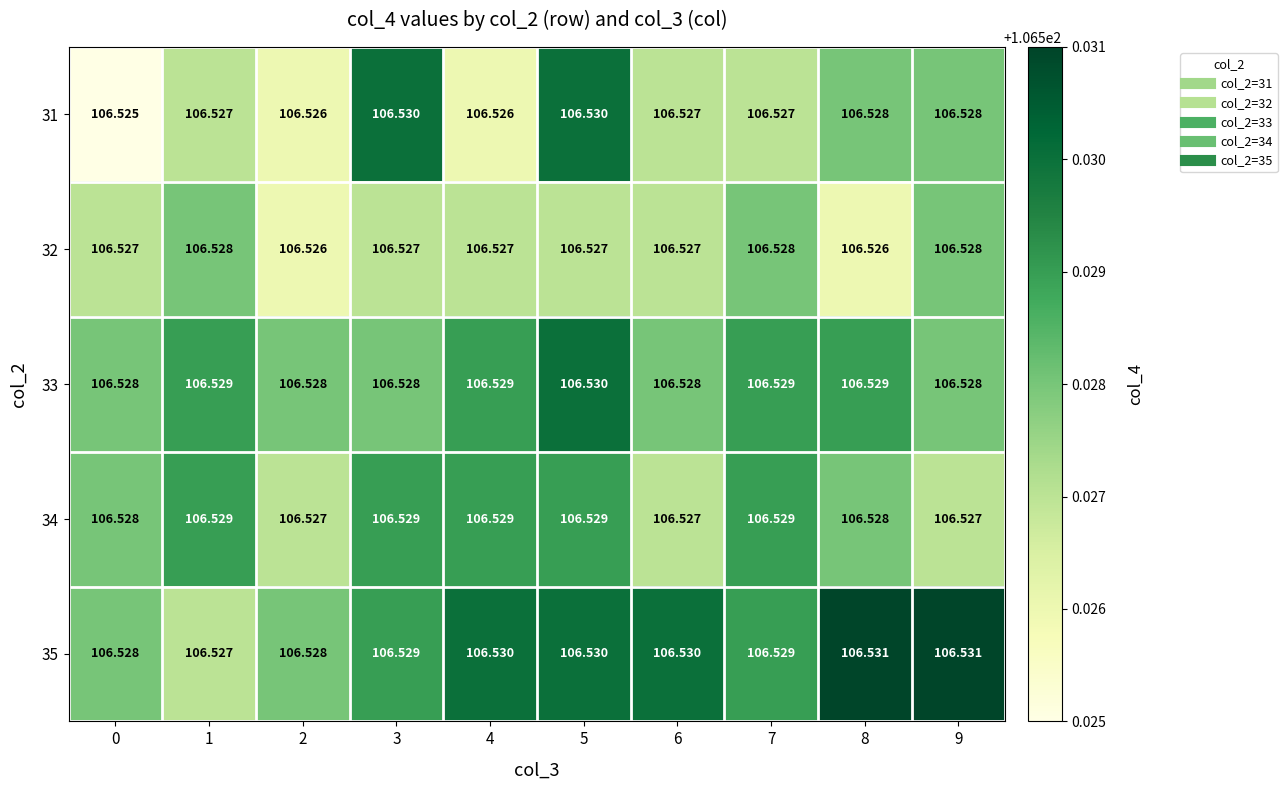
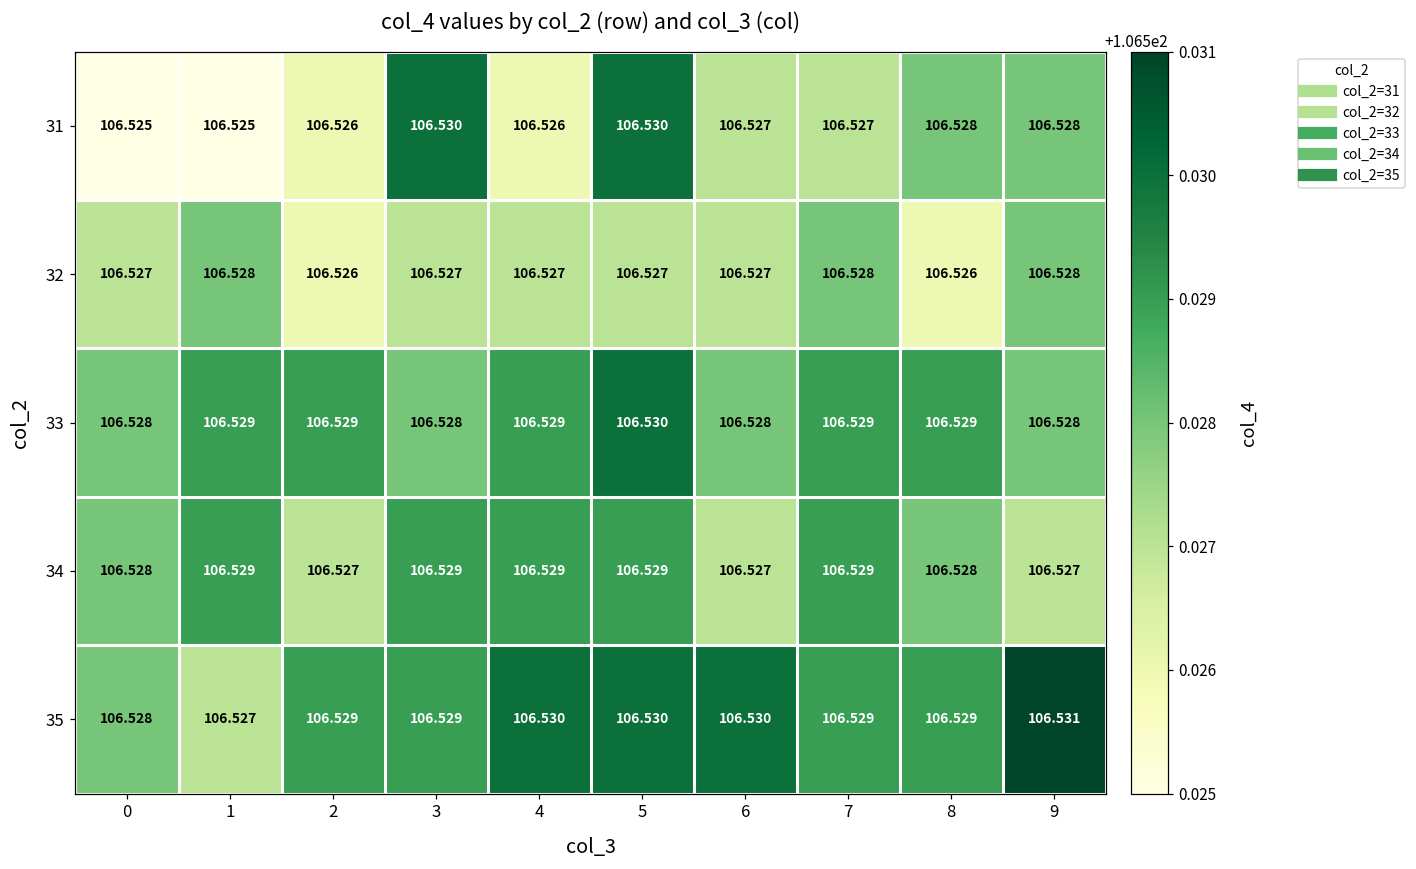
  {
    "31": {
      "0": 106.525,
-     "1": 106.527,
+     "1": 106.525,
      "2": 106.526,
      "3": 106.530,
      "4": 106.526,
      "5": 106.530,
      "6": 106.527,
      "7": 106.527,
      "8": 106.528,
      "9": 106.528
    },
    "32": {
      "0": 106.527,
      "1": 106.528,
      "2": 106.526,
      "3": 106.527,
      "4": 106.527,
      "5": 106.527,
      "6": 106.527,
      "7": 106.528,
      "8": 106.526,
      "9": 106.528
    },
    "33": {
      "0": 106.528,
      "1": 106.529,
-     "2": 106.528,
+     "2": 106.529,
      "3": 106.528,
      "4": 106.529,
      "5": 106.530,
      "6": 106.528,
      "7": 106.529,
      "8": 106.529,
      "9": 106.528
    },
    "34": {
      "0": 106.528,
      "1": 106.529,
      "2": 106.527,
      "3": 106.529,
      "4": 106.529,
      "5": 106.529,
      "6": 106.527,
      "7": 106.529,
      "8": 106.528,
      "9": 106.527
    },
    "35": {
      "0": 106.528,
      "1": 106.527,
-     "2": 106.528,
+     "2": 106.529,
      "3": 106.529,
      "4": 106.530,
      "5": 106.530,
      "6": 106.530,
      "7": 106.529,
-     "8": 106.531,
+     "8": 106.529,
      "9": 106.531
    }
  }
